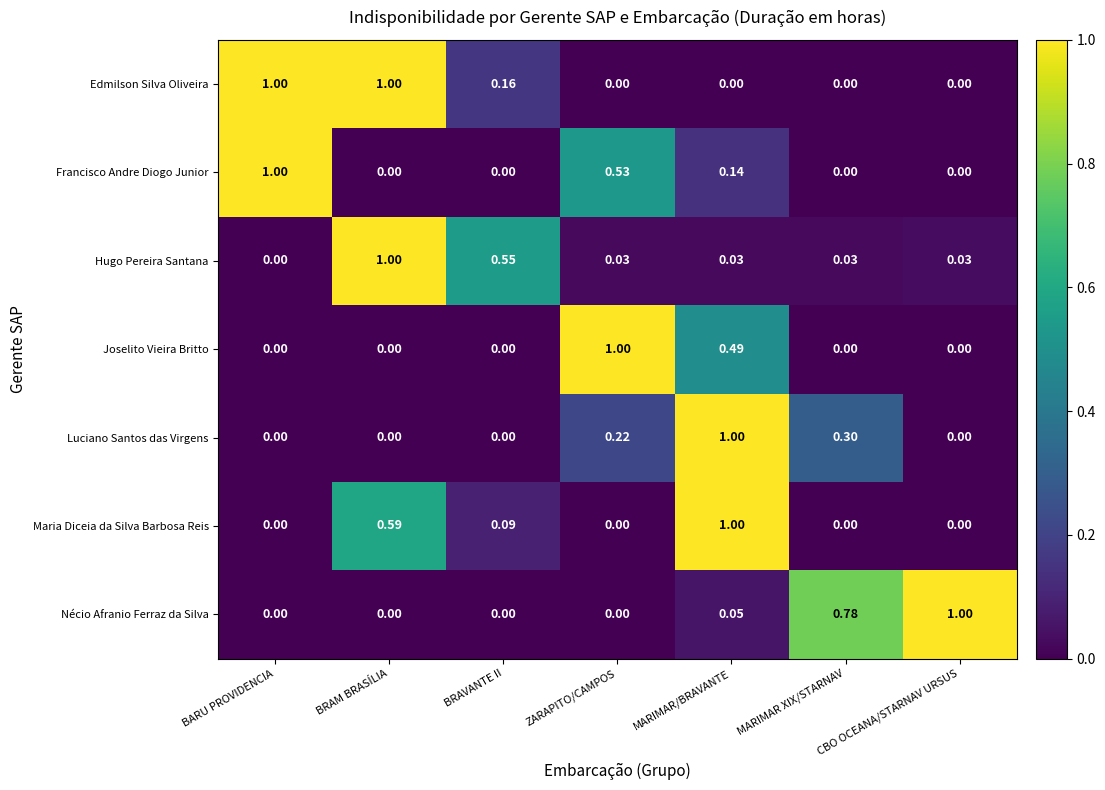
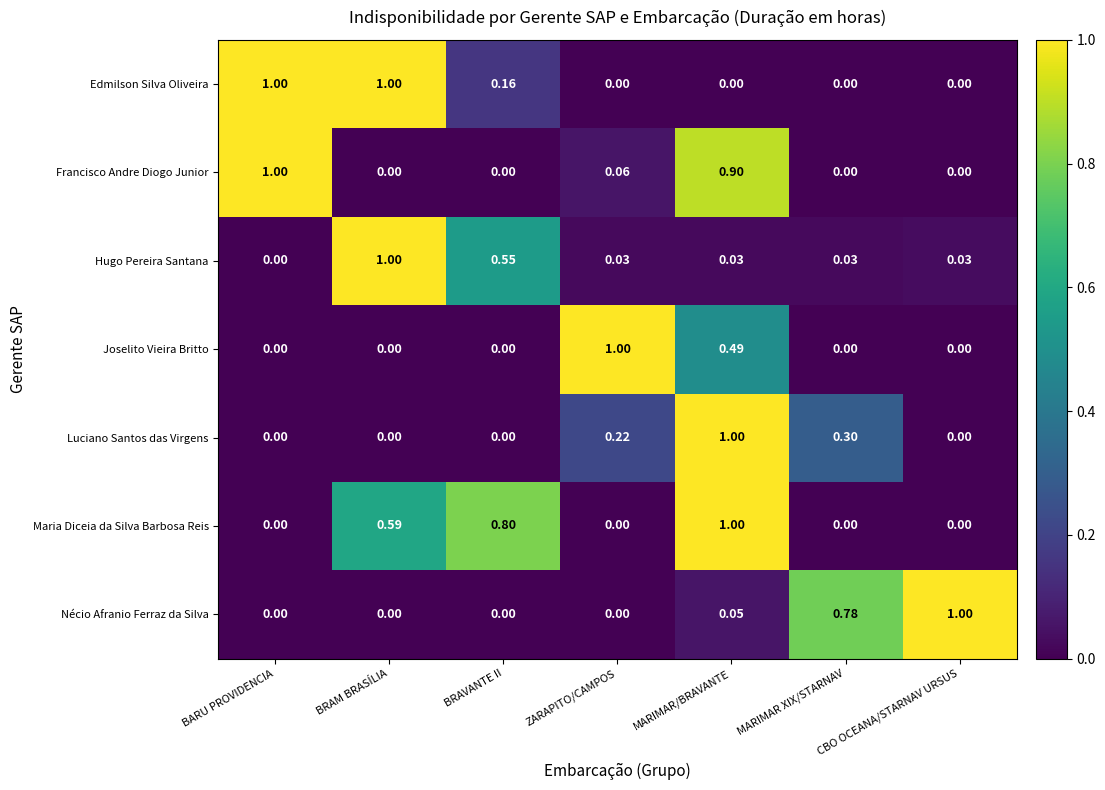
  {
    "Edmilson Silva Oliveira": {
      "BARU PROVIDENCIA": 1.00,
      "BRAM BRASÍLIA": 1.00,
      "BRAVANTE II": 0.16,
      "ZARAPITO/CAMPOS": 0.00,
      "MARIMAR/BRAVANTE": 0.00,
      "MARIMAR XIX/STARNAV": 0.00,
      "CBO OCEANA/STARNAV URSUS": 0.00
    },
    "Francisco Andre Diogo Junior": {
      "BARU PROVIDENCIA": 1.00,
      "BRAM BRASÍLIA": 0.00,
      "BRAVANTE II": 0.00,
-     "ZARAPITO/CAMPOS": 0.53,
-     "MARIMAR/BRAVANTE": 0.14,
+     "ZARAPITO/CAMPOS": 0.06,
+     "MARIMAR/BRAVANTE": 0.90,
      "MARIMAR XIX/STARNAV": 0.00,
      "CBO OCEANA/STARNAV URSUS": 0.00
    },
    "Hugo Pereira Santana": {
      "BARU PROVIDENCIA": 0.00,
      "BRAM BRASÍLIA": 1.00,
      "BRAVANTE II": 0.55,
      "ZARAPITO/CAMPOS": 0.03,
      "MARIMAR/BRAVANTE": 0.03,
      "MARIMAR XIX/STARNAV": 0.03,
      "CBO OCEANA/STARNAV URSUS": 0.03
    },
    "Joselito Vieira Britto": {
      "BARU PROVIDENCIA": 0.00,
      "BRAM BRASÍLIA": 0.00,
      "BRAVANTE II": 0.00,
      "ZARAPITO/CAMPOS": 1.00,
      "MARIMAR/BRAVANTE": 0.49,
      "MARIMAR XIX/STARNAV": 0.00,
      "CBO OCEANA/STARNAV URSUS": 0.00
    },
    "Luciano Santos das Virgens": {
      "BARU PROVIDENCIA": 0.00,
      "BRAM BRASÍLIA": 0.00,
      "BRAVANTE II": 0.00,
      "ZARAPITO/CAMPOS": 0.22,
      "MARIMAR/BRAVANTE": 1.00,
      "MARIMAR XIX/STARNAV": 0.30,
      "CBO OCEANA/STARNAV URSUS": 0.00
    },
    "Maria Diceia da Silva Barbosa Reis": {
      "BARU PROVIDENCIA": 0.00,
      "BRAM BRASÍLIA": 0.59,
-     "BRAVANTE II": 0.09,
+     "BRAVANTE II": 0.80,
      "ZARAPITO/CAMPOS": 0.00,
      "MARIMAR/BRAVANTE": 1.00,
      "MARIMAR XIX/STARNAV": 0.00,
      "CBO OCEANA/STARNAV URSUS": 0.00
    },
    "Nécio Afranio Ferraz da Silva": {
      "BARU PROVIDENCIA": 0.00,
      "BRAM BRASÍLIA": 0.00,
      "BRAVANTE II": 0.00,
      "ZARAPITO/CAMPOS": 0.00,
      "MARIMAR/BRAVANTE": 0.05,
      "MARIMAR XIX/STARNAV": 0.78,
      "CBO OCEANA/STARNAV URSUS": 1.00
    }
  }
